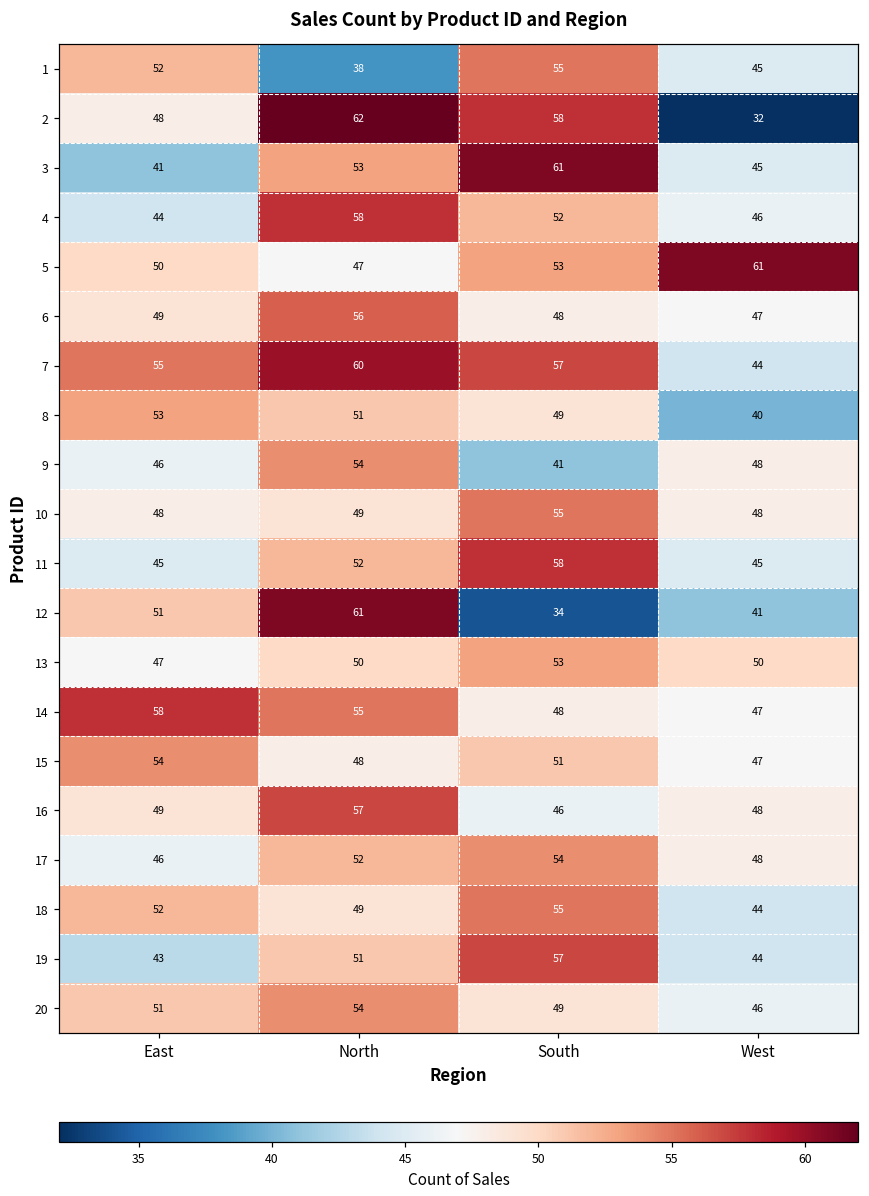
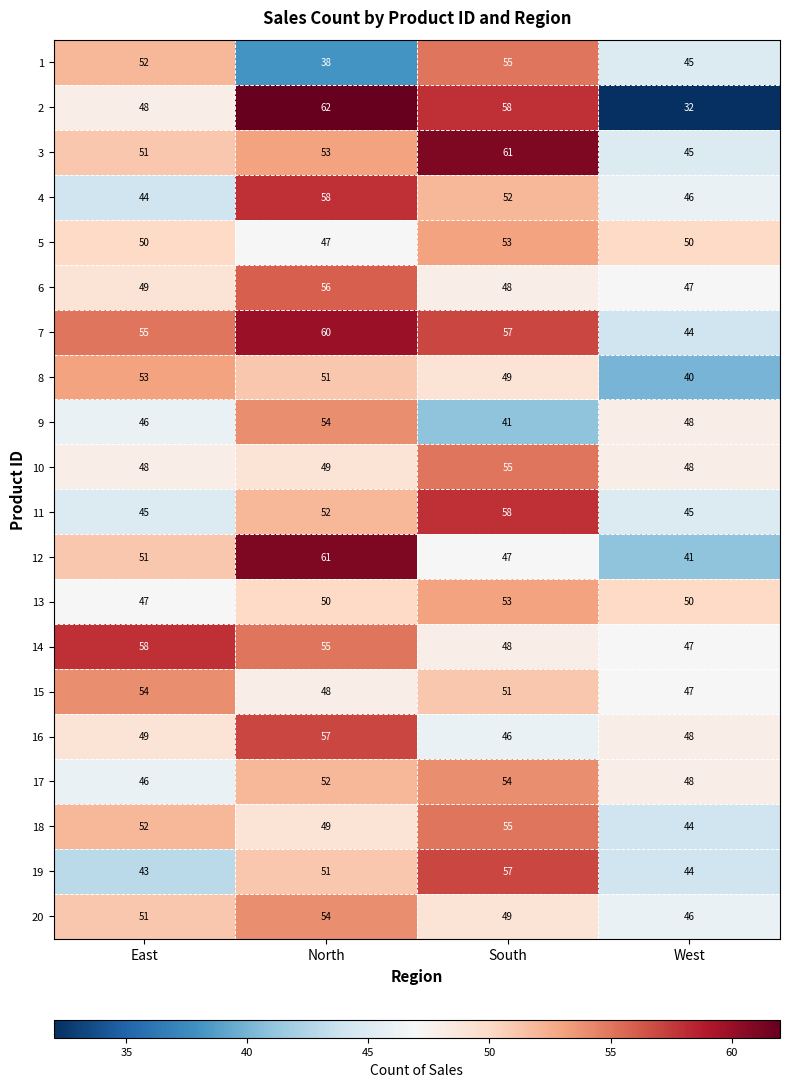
  {
    "1": {
      "East": 52,
      "North": 38,
      "South": 55,
      "West": 45
    },
    "2": {
      "East": 48,
      "North": 62,
      "South": 58,
      "West": 32
    },
    "3": {
-     "East": 41,
+     "East": 51,
      "North": 53,
      "South": 61,
      "West": 45
    },
    "4": {
      "East": 44,
      "North": 58,
      "South": 52,
      "West": 46
    },
    "5": {
      "East": 50,
      "North": 47,
      "South": 53,
-     "West": 61
+     "West": 50
    },
    "6": {
      "East": 49,
      "North": 56,
      "South": 48,
      "West": 47
    },
    "7": {
      "East": 55,
      "North": 60,
      "South": 57,
      "West": 44
    },
    "8": {
      "East": 53,
      "North": 51,
      "South": 49,
      "West": 40
    },
    "9": {
      "East": 46,
      "North": 54,
      "South": 41,
      "West": 48
    },
    "10": {
      "East": 48,
      "North": 49,
      "South": 55,
      "West": 48
    },
    "11": {
      "East": 45,
      "North": 52,
      "South": 58,
      "West": 45
    },
    "12": {
      "East": 51,
      "North": 61,
-     "South": 34,
+     "South": 47,
      "West": 41
    },
    "13": {
      "East": 47,
      "North": 50,
      "South": 53,
      "West": 50
    },
    "14": {
      "East": 58,
      "North": 55,
      "South": 48,
      "West": 47
    },
    "15": {
      "East": 54,
      "North": 48,
      "South": 51,
      "West": 47
    },
    "16": {
      "East": 49,
      "North": 57,
      "South": 46,
      "West": 48
    },
    "17": {
      "East": 46,
      "North": 52,
      "South": 54,
      "West": 48
    },
    "18": {
      "East": 52,
      "North": 49,
      "South": 55,
      "West": 44
    },
    "19": {
      "East": 43,
      "North": 51,
      "South": 57,
      "West": 44
    },
    "20": {
      "East": 51,
      "North": 54,
      "South": 49,
      "West": 46
    }
  }
